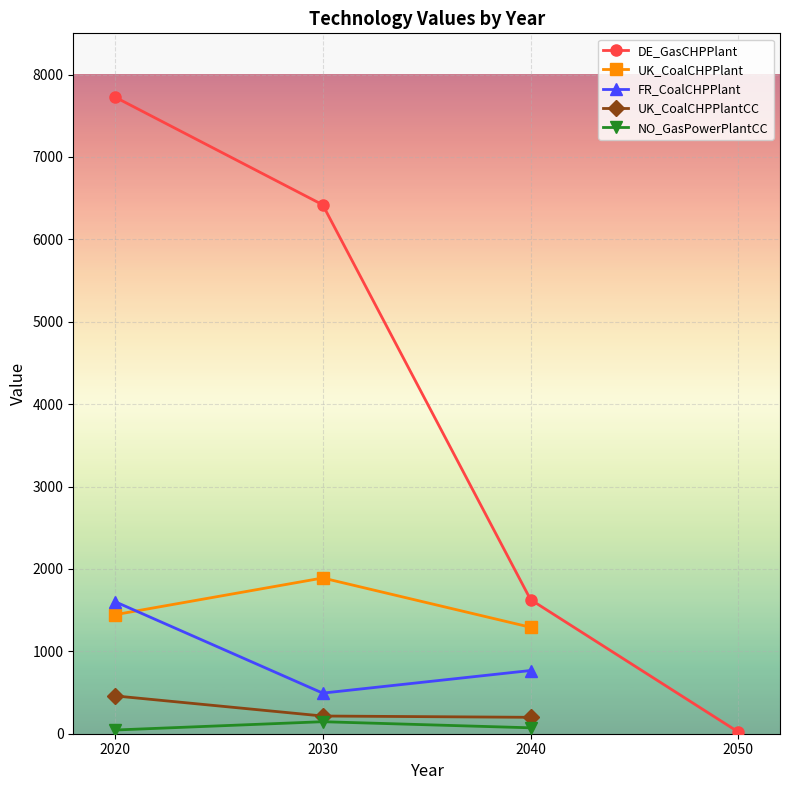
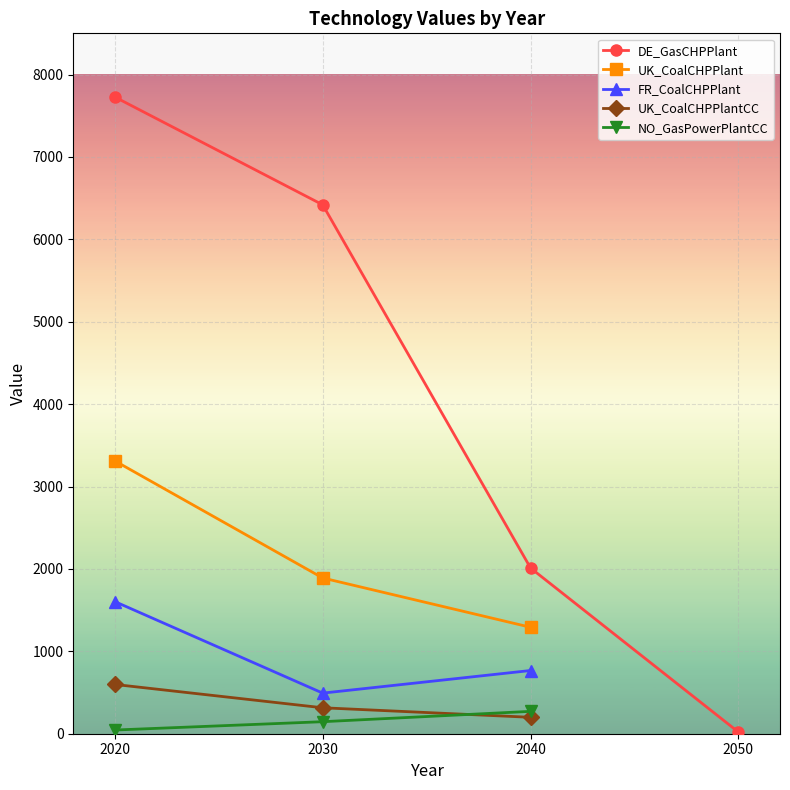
  {
    "DE_GasCHPPlant": {
      "2020": 7700,
      "2030": 6400,
-     "2040": 1600,
+     "2040": 2000,
      "2050": 0
    },
    "UK_CoalCHPPlant": {
-     "2020": 1400,
+     "2020": 3300,
      "2030": 1900,
      "2040": 1300
    },
    "FR_CoalCHPPlant": {
      "2020": 1600,
      "2030": 500,
      "2040": 800
    },
    "UK_CoalCHPPlantCC": {
-     "2020": 500,
-     "2030": 200,
+     "2020": 600,
+     "2030": 300,
      "2040": 200
    },
    "NO_GasPowerPlantCC": {
      "2020": 0,
      "2030": 100,
-     "2040": 100
+     "2040": 300
    }
  }
